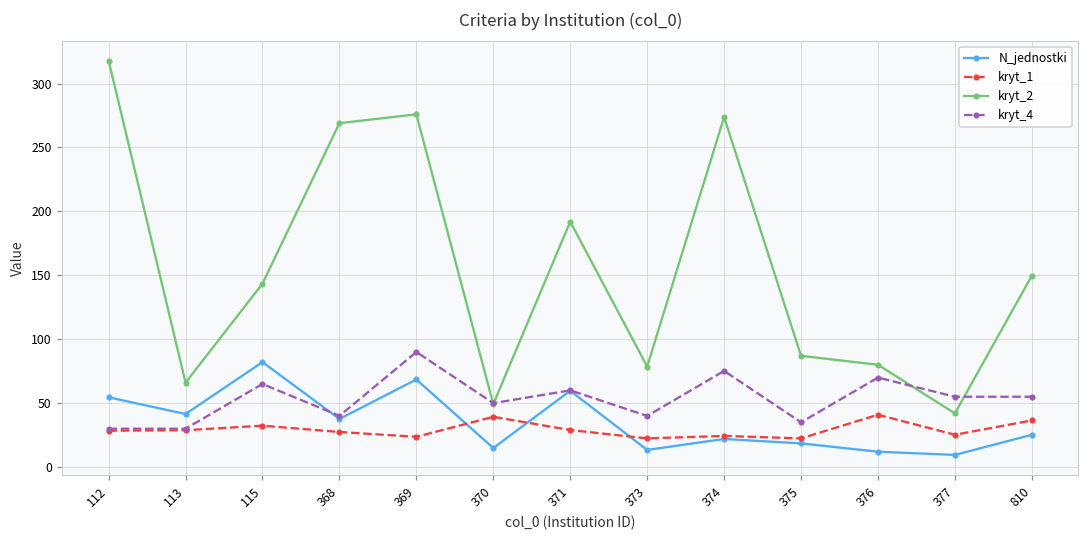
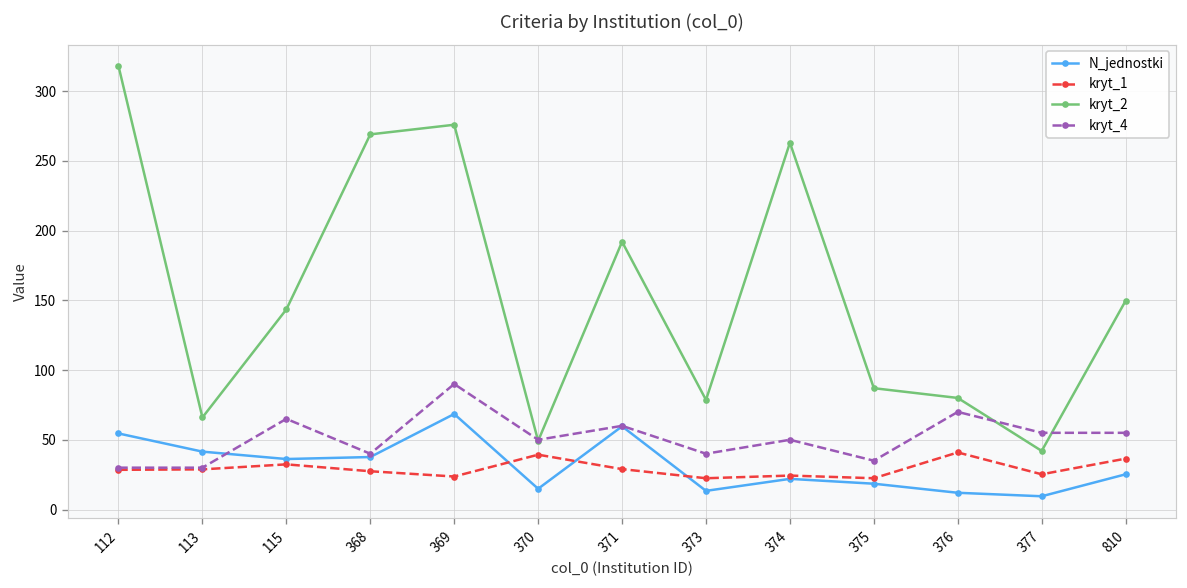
  {
    "N_jednostki": {
      "112": 55,
      "113": 42,
-     "115": 82,
+     "115": 36,
      "368": 38,
      "369": 69,
      "370": 15,
      "373": 13,
      "374": 22,
      "375": 19,
      "376": 12,
      "377": 10,
      "810": 25
    },
    "kryt_1": {
      "115": 32,
      "368": 27,
      "369": 24,
      "370": 39,
      "371": 29,
      "373": 22,
      "374": 24,
      "375": 22,
      "376": 41,
      "377": 25,
      "810": 36
    },
    "kryt_2": {
      "112": 318,
      "113": 66,
      "115": 143,
      "368": 269,
      "369": 276,
      "371": 192,
      "373": 79,
-     "374": 274,
+     "374": 263,
      "375": 87,
      "376": 80,
      "377": 42,
      "810": 150
    },
    "kryt_4": {
      "115": 65,
      "368": 40,
      "369": 90,
      "373": 40,
-     "374": 75,
+     "374": 50,
      "375": 35,
      "376": 70,
      "377": 55,
      "810": 55
    }
  }
